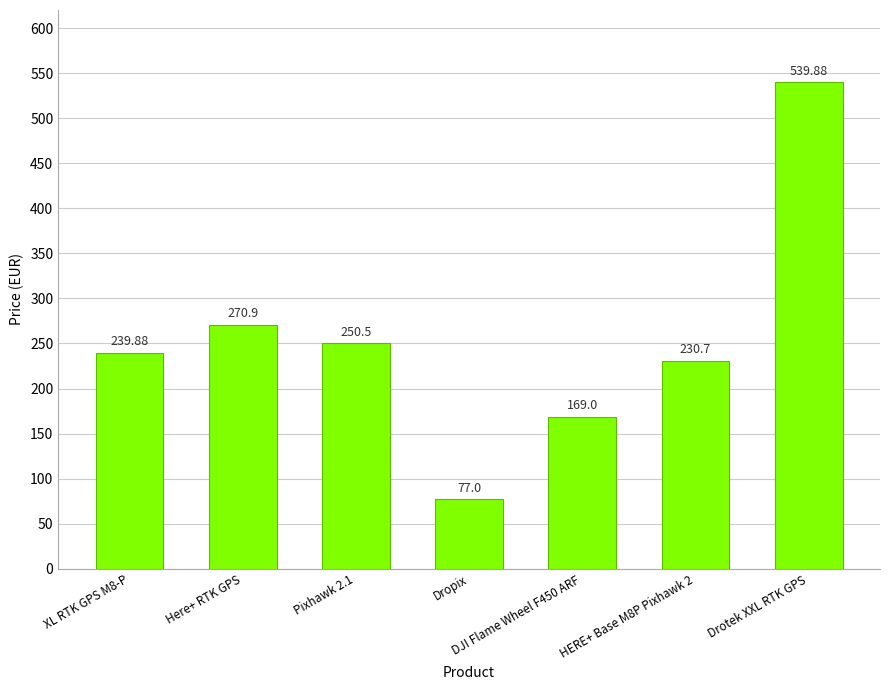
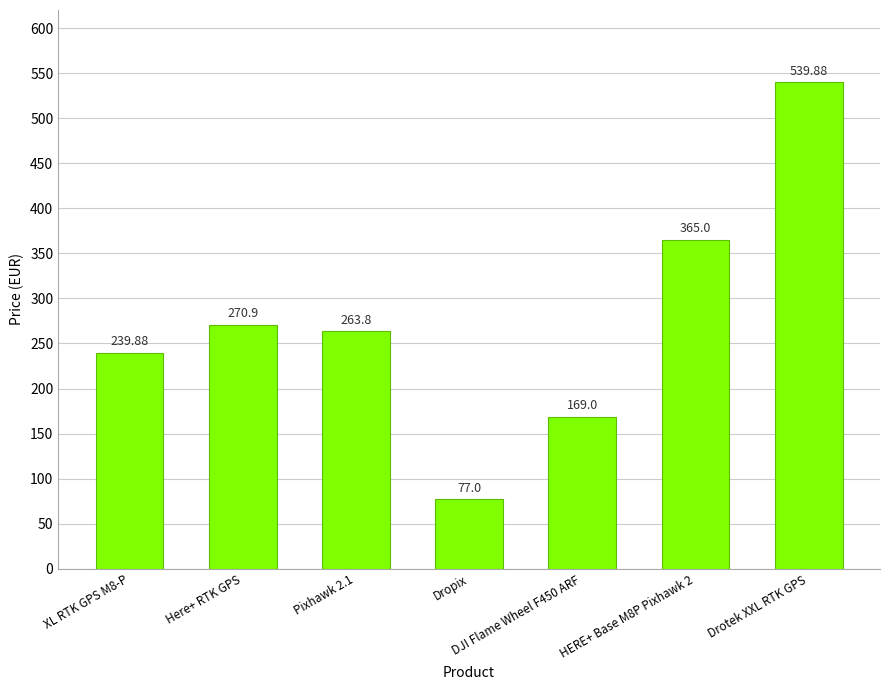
  {
    "XL RTK GPS M8-P": 239.88,
    "Here+ RTK GPS": 270.9,
-   "Pixhawk 2.1": 250.5,
+   "Pixhawk 2.1": 263.8,
    "Dropix": 77.0,
    "DJI Flame Wheel F450 ARF": 169.0,
-   "HERE+ Base M8P Pixhawk 2": 230.7,
+   "HERE+ Base M8P Pixhawk 2": 365.0,
    "Drotek XXL RTK GPS": 539.88
  }
